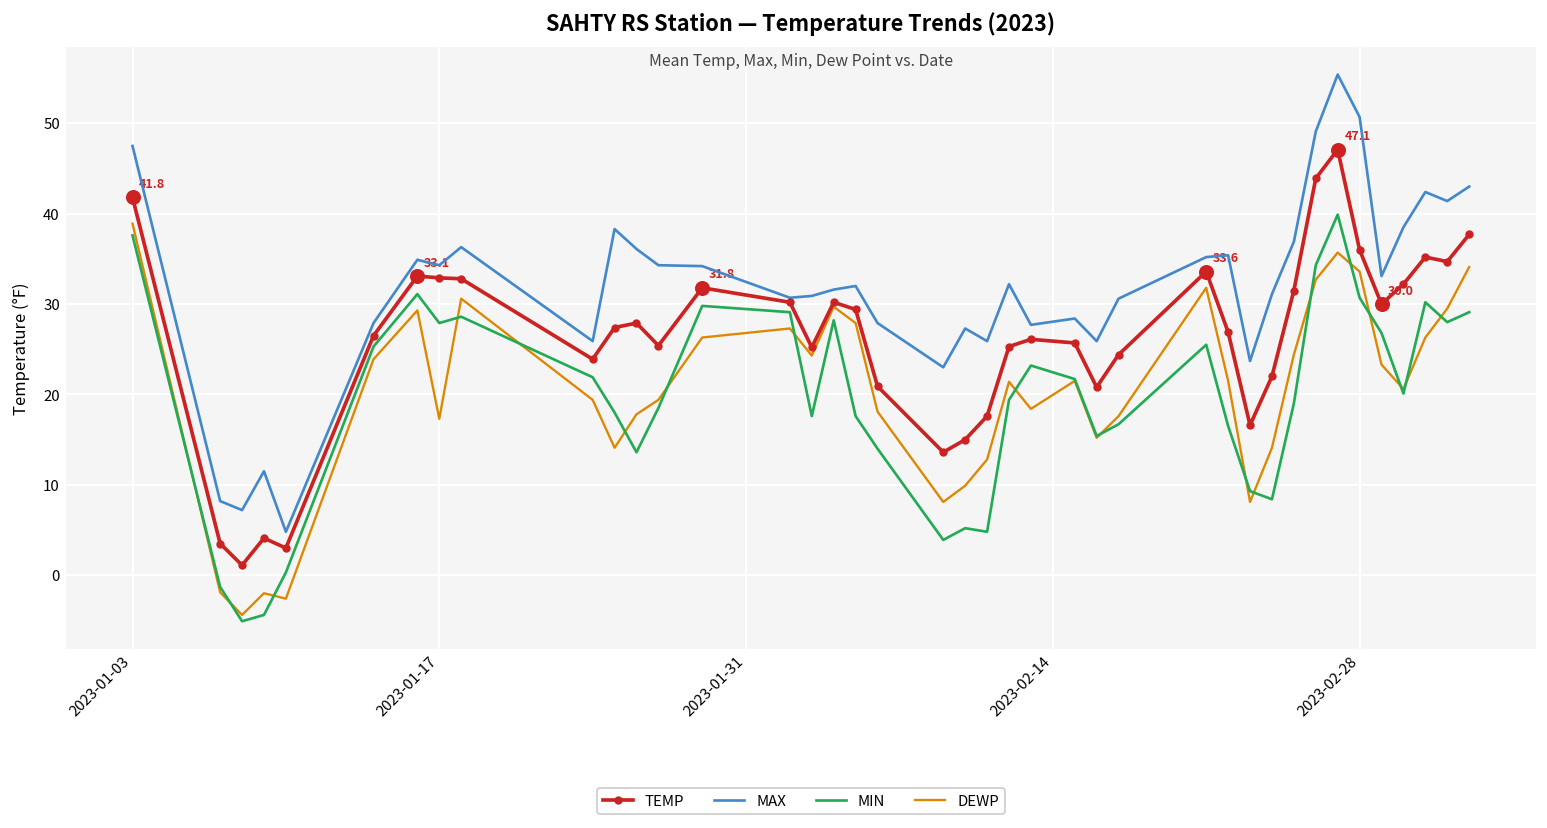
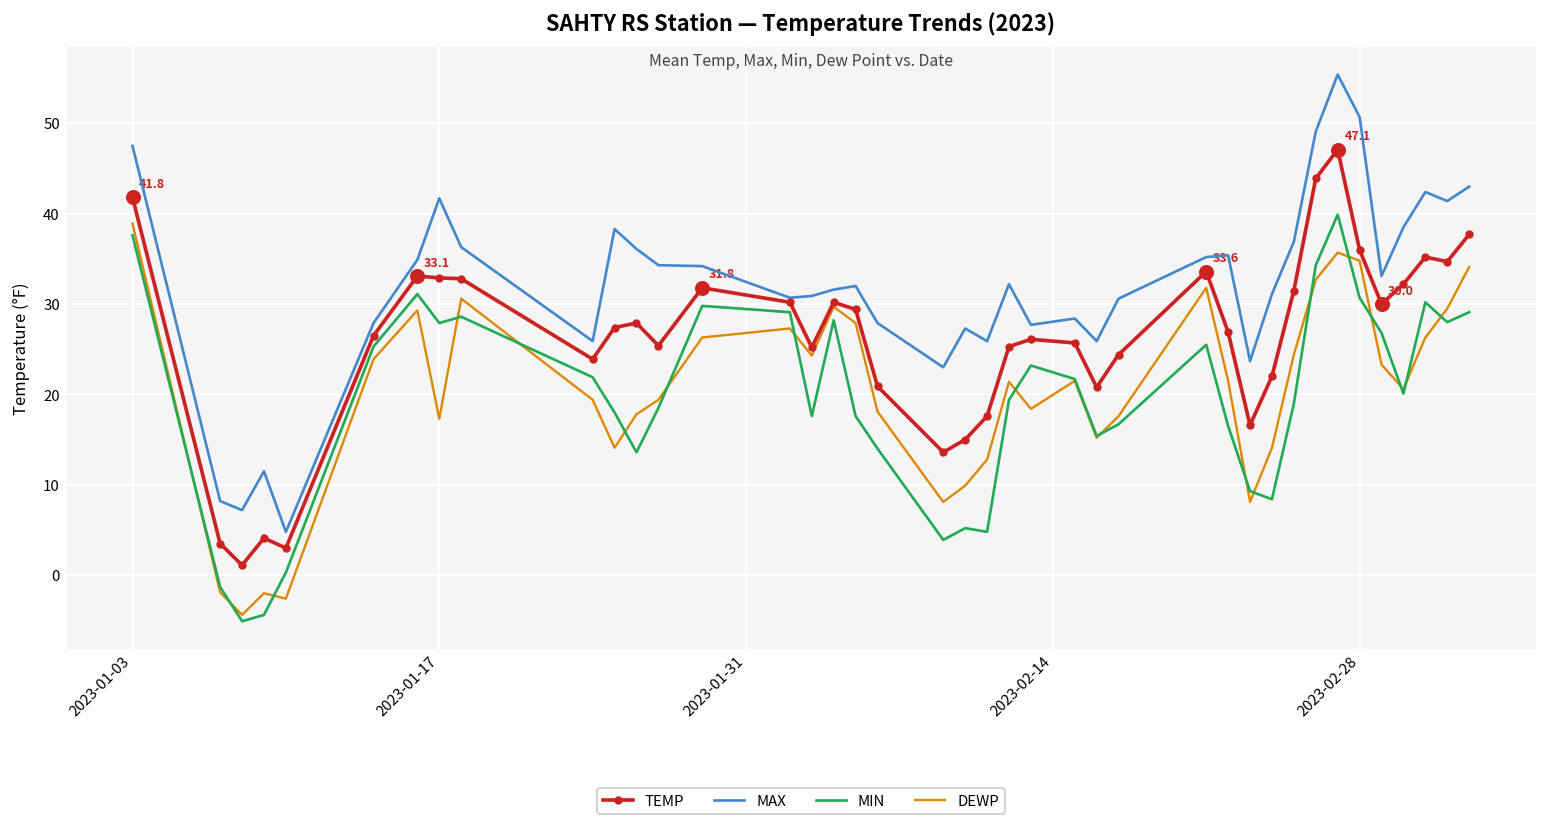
  {
    "MAX": {
      "2023-01-03": 48,
-     "2023-01-17": 34,
+     "2023-01-17": 42,
      "2023-02-28": 51
    },
    "MIN": {
      "2023-01-03": 38,
      "2023-01-17": 28,
      "2023-02-28": 31
    },
    "DEWP": {
      "2023-01-03": 39,
      "2023-01-17": 17,
-     "2023-02-28": 34
+     "2023-02-28": 35
    }
  }
